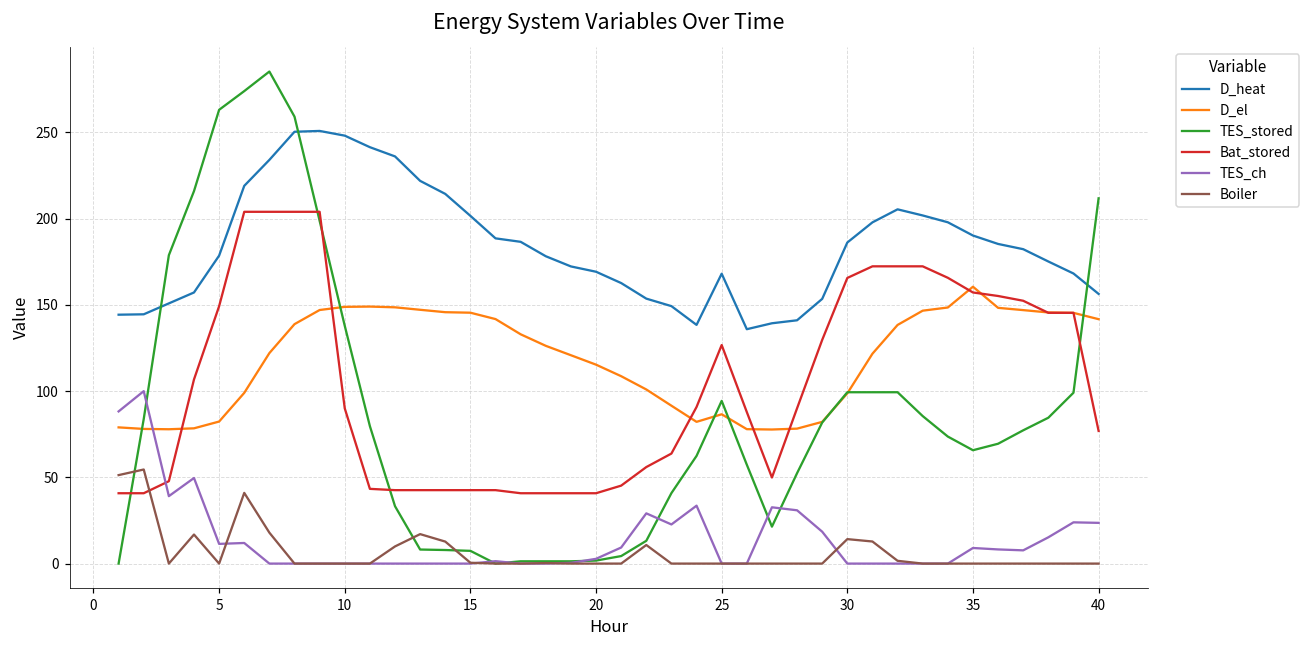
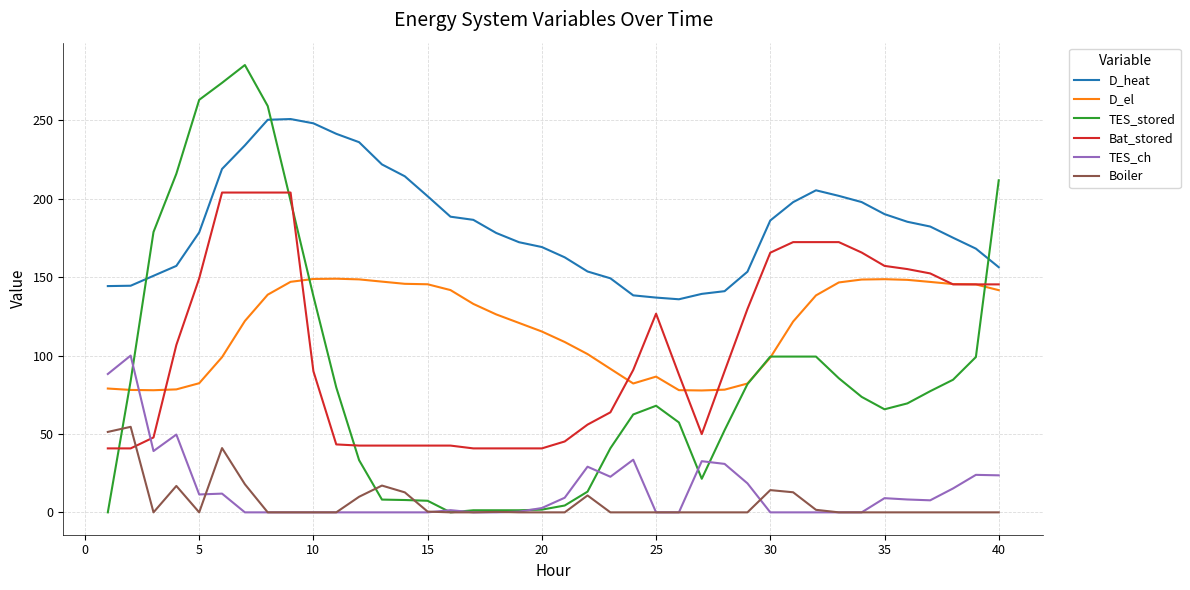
  {
    "D_heat": {
      "5": 179,
      "10": 248,
      "15": 202,
      "20": 169,
-     "25": 168,
+     "25": 137,
      "30": 186,
      "35": 190,
      "40": 156
    },
    "D_el": {
      "5": 82,
      "10": 149,
      "15": 145,
      "20": 115,
      "25": 87,
-     "35": 161,
+     "35": 149,
      "40": 142
    },
    "TES_stored": {
      "5": 263,
      "10": 138,
      "15": 7,
-     "25": 94,
+     "25": 68,
      "35": 66,
      "40": 212
    },
    "Bat_stored": {
      "5": 149,
      "10": 90,
      "15": 43,
      "20": 41,
      "25": 127,
      "30": 166,
      "35": 157,
-     "40": 77
+     "40": 145
    },
    "TES_ch": {
      "5": 11,
      "30": 0,
      "35": 9,
      "40": 24
    },
    "Boiler": {
      "5": 0,
      "20": 0,
      "30": 14,
      "35": 0,
      "40": 0
    }
  }
